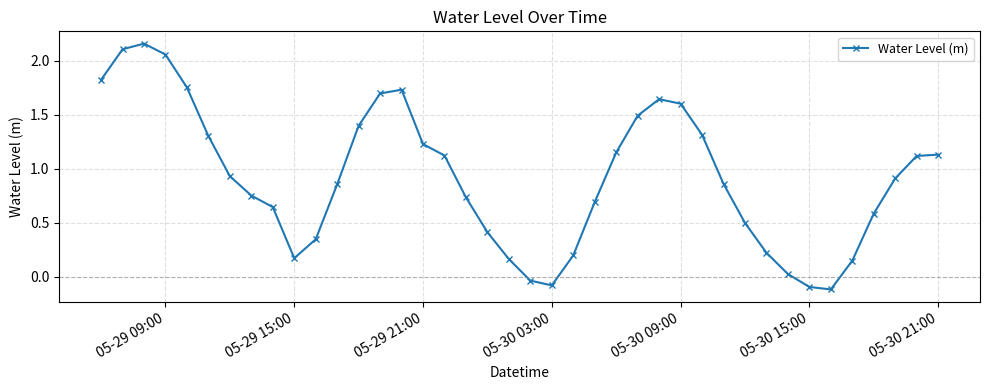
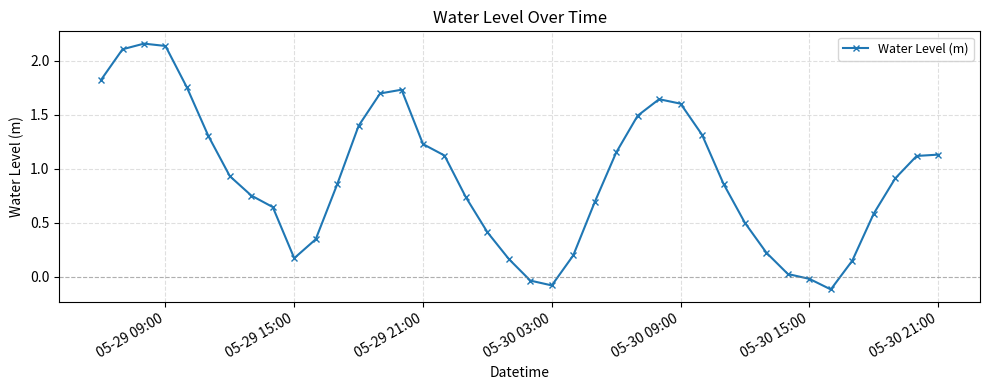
  {
-   "05-29 09:00": 2.06,
+   "05-29 09:00": 2.14,
    "05-29 15:00": 0.17,
    "05-29 21:00": 1.23,
    "05-30 03:00": -0.08,
    "05-30 09:00": 1.60,
-   "05-30 15:00": -0.09,
+   "05-30 15:00": -0.02,
    "05-30 21:00": 1.13
  }
